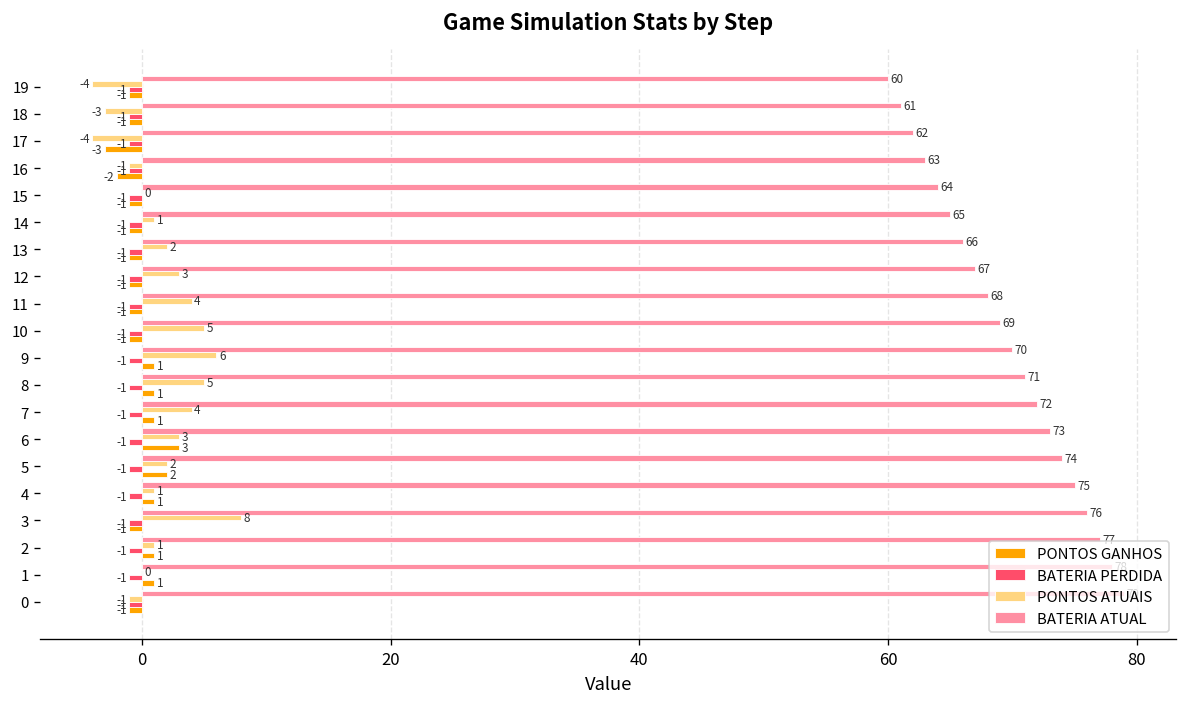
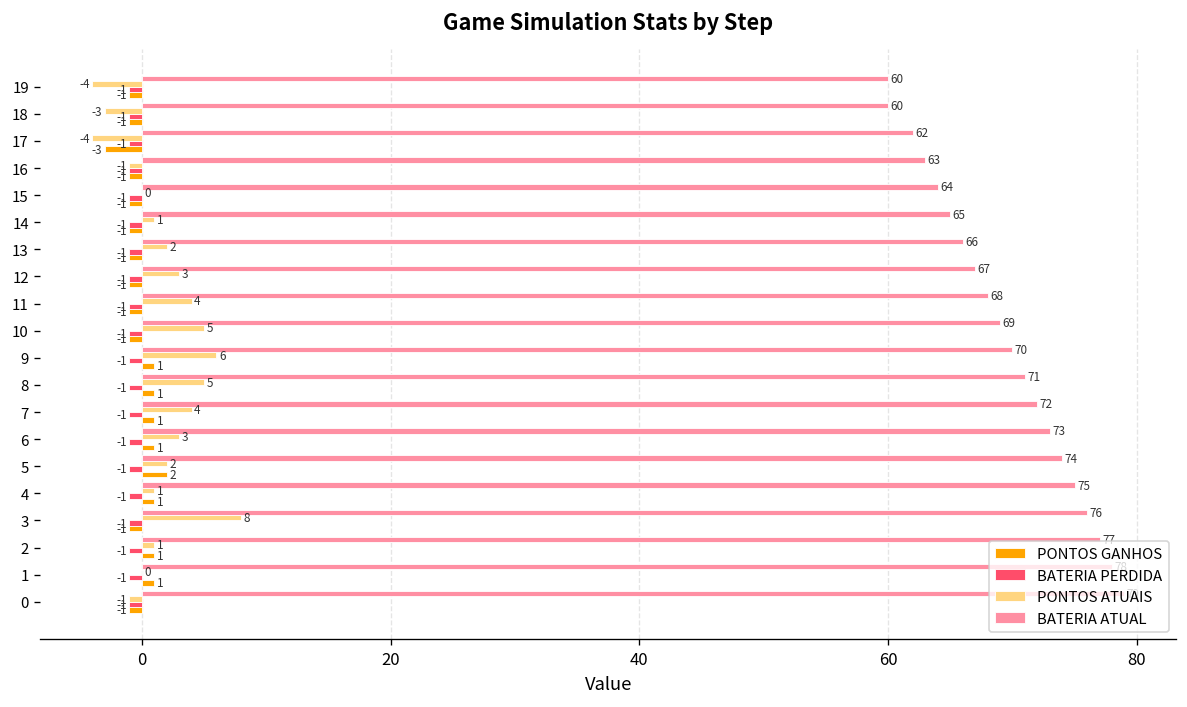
  {
    "PONTOS GANHOS": {
      "17": -3,
-     "16": -2,
+     "16": -1,
      "9": 1,
      "8": 1,
      "7": 1,
-     "6": 3,
+     "6": 1,
      "5": 2,
      "4": 1,
      "2": 1,
      "1": 1
    },
    "BATERIA PERDIDA": {
      "17": -1,
      "9": -1,
      "8": -1,
      "7": -1,
      "6": -1,
      "5": -1,
      "4": -1,
      "2": -1,
      "1": -1
    },
    "PONTOS ATUAIS": {
      "19": -4,
      "18": -3,
      "17": -4,
      "15": 0,
      "14": 1,
      "13": 2,
      "12": 3,
      "11": 4,
      "10": 5,
      "9": 6,
      "8": 5,
      "7": 4,
      "6": 3,
      "5": 2,
      "4": 1,
      "3": 8,
      "2": 1,
      "1": 0
    },
    "BATERIA ATUAL": {
      "19": 60,
-     "18": 61,
+     "18": 60,
      "17": 62,
      "16": 63,
      "15": 64,
      "14": 65,
      "13": 66,
      "12": 67,
      "11": 68,
      "10": 69,
      "9": 70,
      "8": 71,
      "7": 72,
      "6": 73,
      "5": 74,
      "4": 75,
      "3": 76
    }
  }
